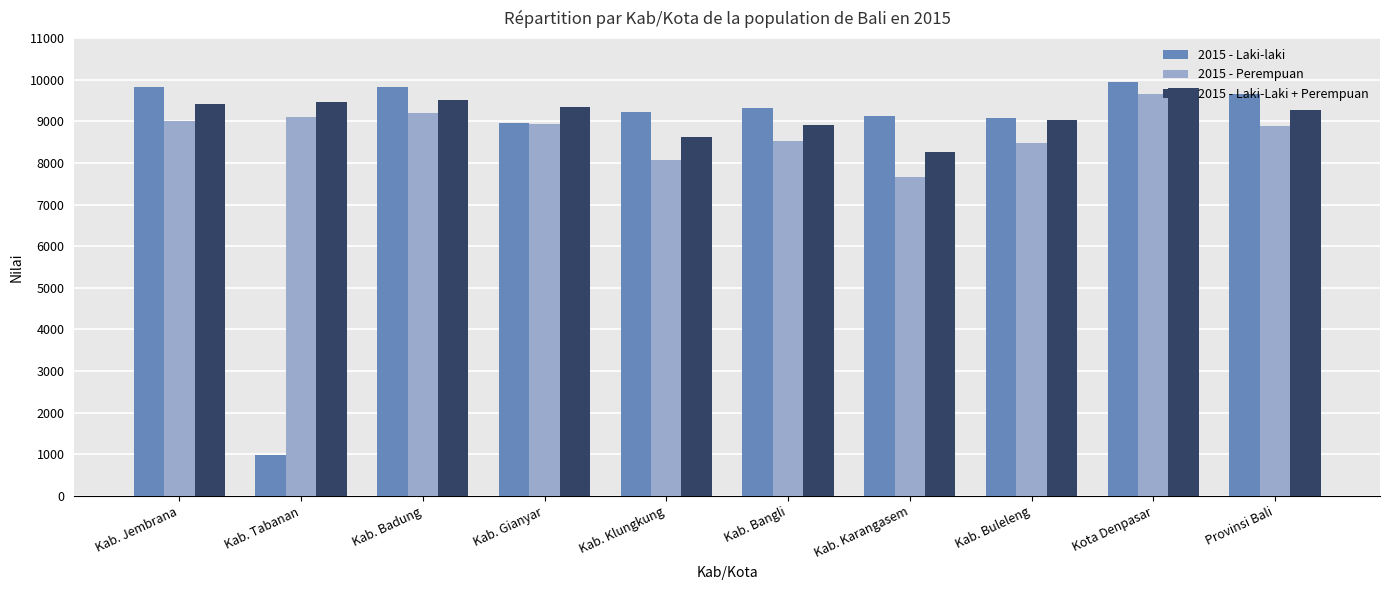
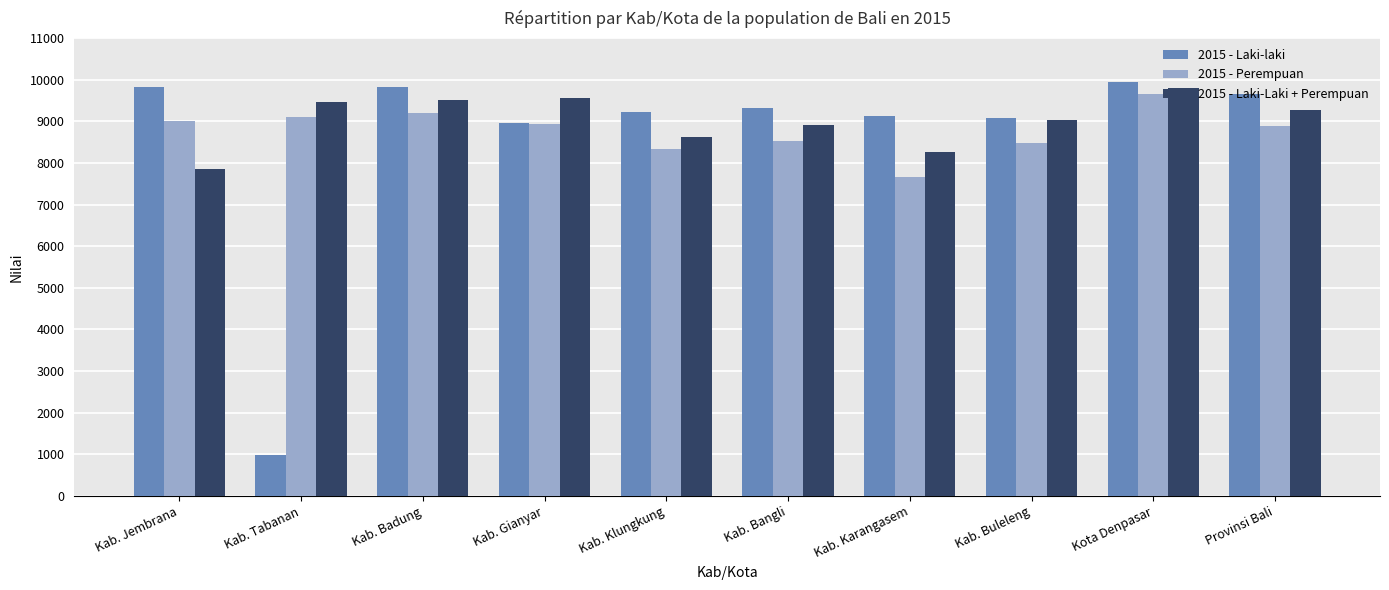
  {
    "2015 - Laki-laki": {
      "Kab. Jembrana": 9800,
      "Kab. Tabanan": 1000,
      "Kab. Badung": 9800,
      "Kab. Gianyar": 9000,
      "Kab. Klungkung": 9200,
      "Kab. Bangli": 9300,
      "Kab. Karangasem": 9100,
      "Kab. Buleleng": 9100,
      "Kota Denpasar": 9900,
      "Provinsi Bali": 9700
    },
    "2015 - Perempuan": {
      "Kab. Jembrana": 9000,
      "Kab. Tabanan": 9100,
      "Kab. Badung": 9200,
      "Kab. Gianyar": 8900,
-     "Kab. Klungkung": 8100,
+     "Kab. Klungkung": 8300,
      "Kab. Bangli": 8500,
      "Kab. Karangasem": 7700,
      "Kab. Buleleng": 8500,
      "Kota Denpasar": 9700,
      "Provinsi Bali": 8900
    },
    "2015 - Laki-Laki + Perempuan": {
-     "Kab. Jembrana": 9400,
+     "Kab. Jembrana": 7900,
      "Kab. Tabanan": 9500,
      "Kab. Badung": 9500,
-     "Kab. Gianyar": 9300,
+     "Kab. Gianyar": 9600,
      "Kab. Klungkung": 8600,
      "Kab. Bangli": 8900,
      "Kab. Karangasem": 8300,
      "Kab. Buleleng": 9000,
      "Kota Denpasar": 9800,
      "Provinsi Bali": 9300
    }
  }
